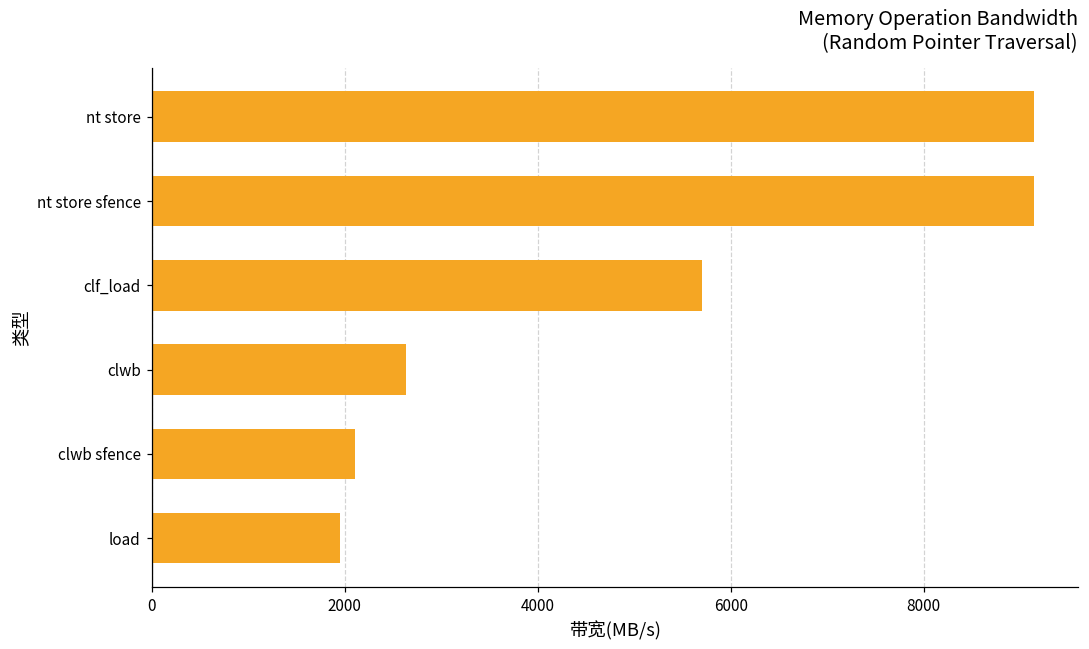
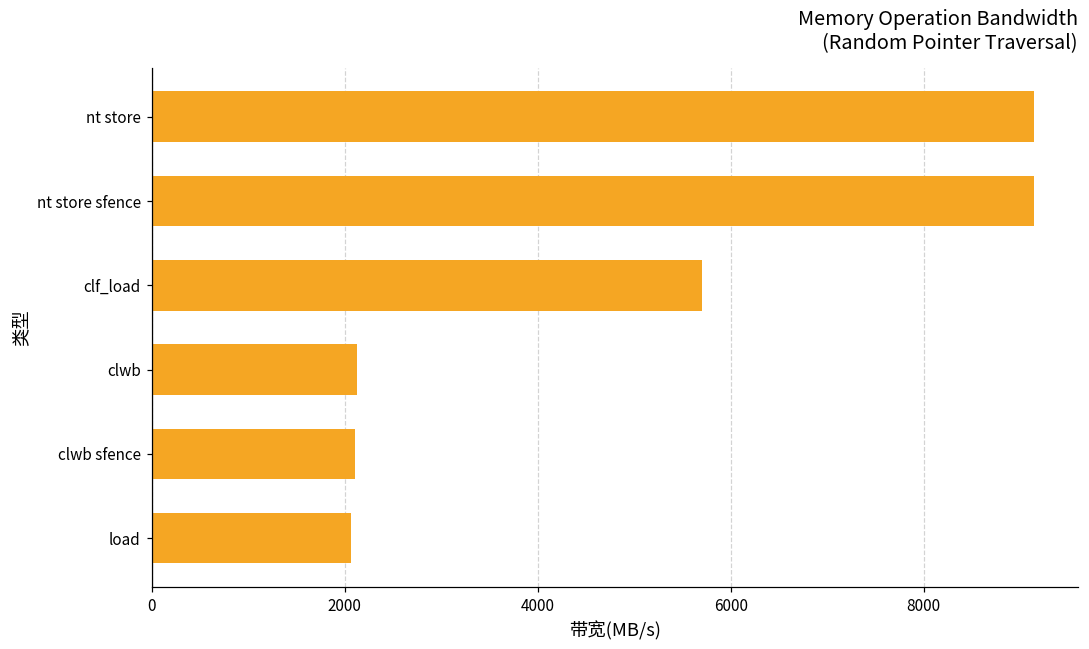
  {
    "nt store": 9100,
    "nt store sfence": 9100,
    "clf_load": 5700,
-   "clwb": 2600,
+   "clwb": 2100,
    "clwb sfence": 2100,
-   "load": 2000
+   "load": 2100
  }
